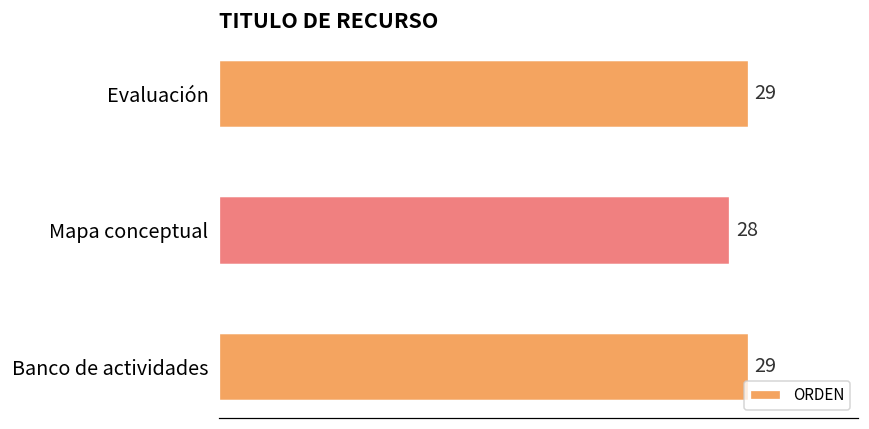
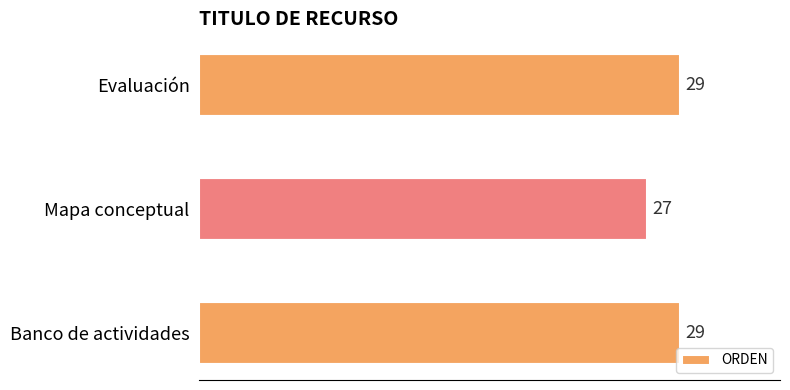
  {
    "Evaluación": 29,
-   "Mapa conceptual": 28,
+   "Mapa conceptual": 27,
    "Banco de actividades": 29
  }
